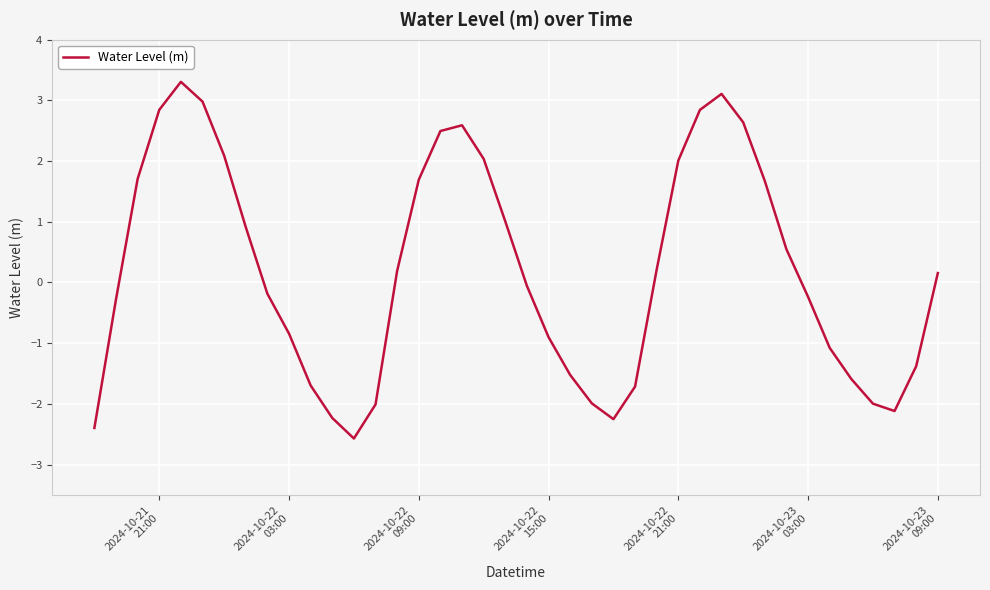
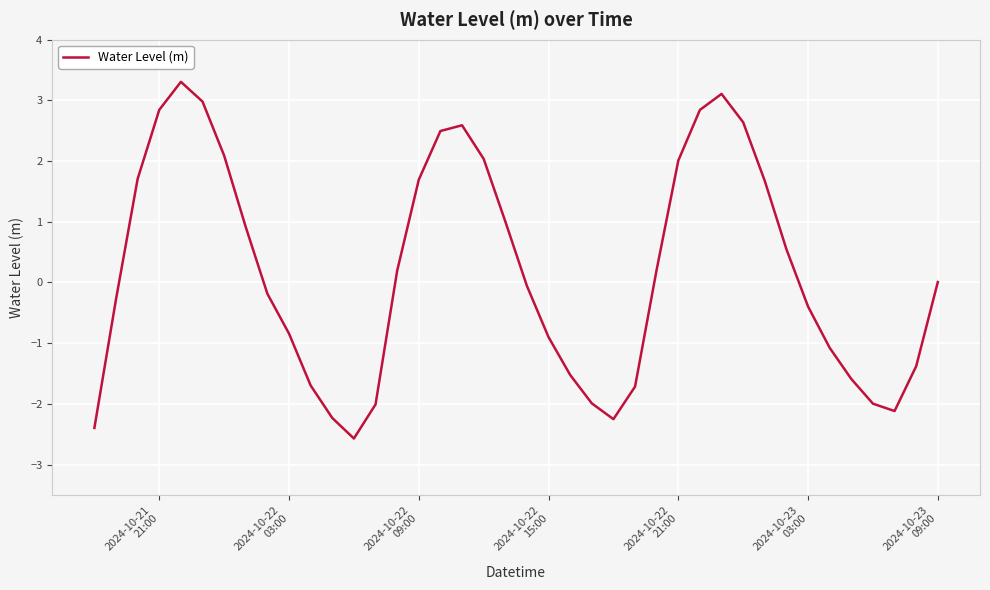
  {
    "2024-10-21 21:00": 2.8,
    "2024-10-22 03:00": -0.8,
    "2024-10-22 09:00": 1.7,
    "2024-10-22 15:00": -0.9,
    "2024-10-22 21:00": 2.0,
-   "2024-10-23 03:00": -0.2,
-   "2024-10-23 09:00": 0.2
+   "2024-10-23 03:00": -0.4,
+   "2024-10-23 09:00": 0.0
  }
